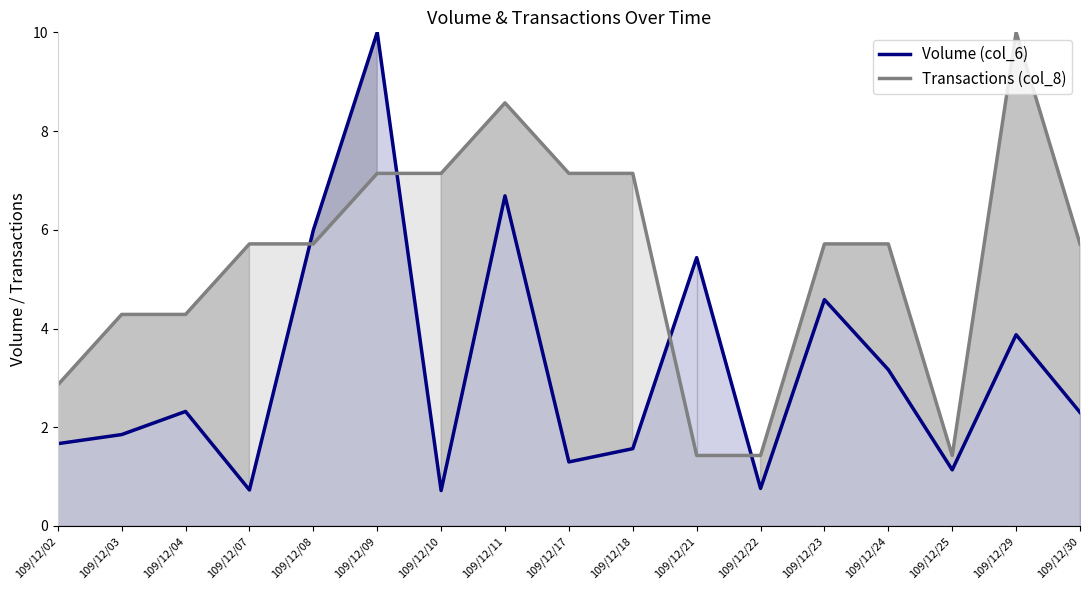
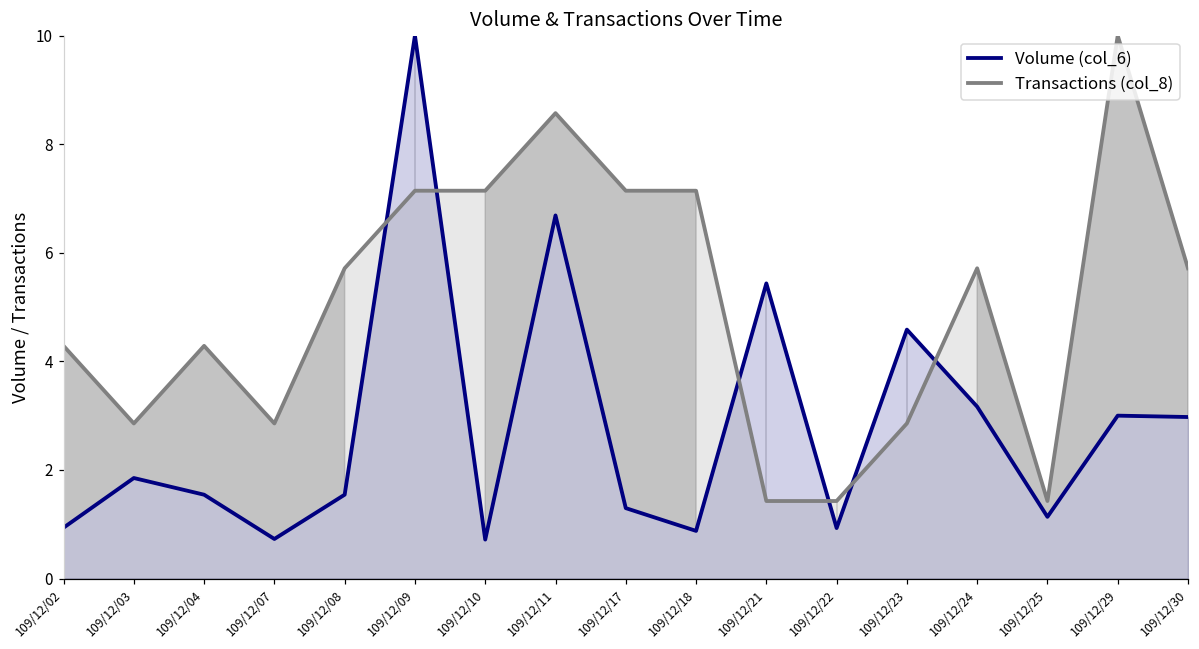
  {
    "Volume (col_6)": {
-     "109/12/02": 1.7,
+     "109/12/02": 0.9,
      "109/12/03": 1.9,
-     "109/12/04": 2.3,
+     "109/12/04": 1.5,
      "109/12/07": 0.7,
-     "109/12/08": 6.0,
+     "109/12/08": 1.5,
      "109/12/09": 10.0,
      "109/12/10": 0.7,
      "109/12/11": 6.7,
      "109/12/17": 1.3,
-     "109/12/18": 1.6,
+     "109/12/18": 0.9,
      "109/12/21": 5.4,
-     "109/12/22": 0.8,
+     "109/12/22": 0.9,
      "109/12/23": 4.6,
      "109/12/24": 3.2,
      "109/12/25": 1.1,
-     "109/12/29": 3.9,
-     "109/12/30": 2.3
+     "109/12/29": 3.0,
+     "109/12/30": 3.0
    },
    "Transactions (col_8)": {
-     "109/12/02": 2.9,
-     "109/12/03": 4.3,
+     "109/12/02": 4.3,
+     "109/12/03": 2.9,
      "109/12/04": 4.3,
-     "109/12/07": 5.7,
+     "109/12/07": 2.9,
      "109/12/08": 5.7,
      "109/12/09": 7.1,
      "109/12/10": 7.1,
      "109/12/11": 8.6,
      "109/12/17": 7.1,
      "109/12/18": 7.1,
      "109/12/21": 1.4,
      "109/12/22": 1.4,
-     "109/12/23": 5.7,
+     "109/12/23": 2.9,
      "109/12/24": 5.7,
      "109/12/25": 1.4,
      "109/12/29": 10.0,
      "109/12/30": 5.7
    }
  }
